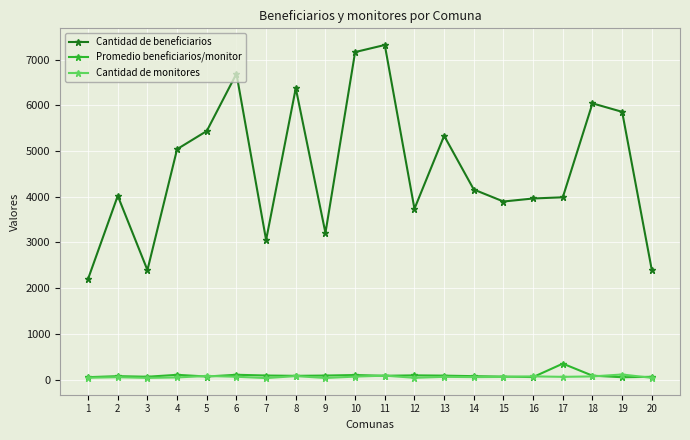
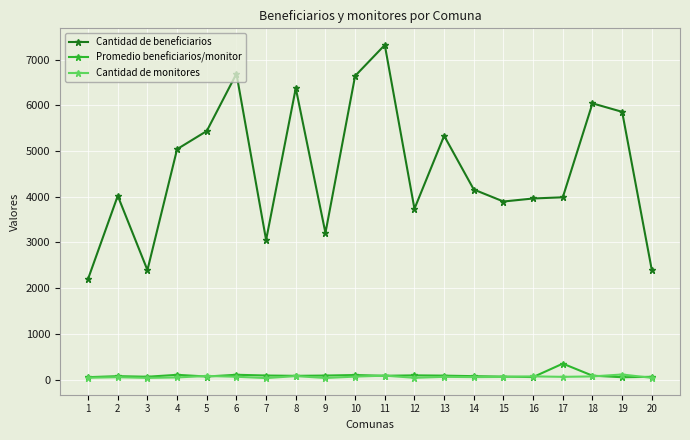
  {
    "Cantidad de beneficiarios": {
      "1": 2200,
      "2": 4000,
      "3": 2400,
      "4": 5000,
      "5": 5400,
      "7": 3100,
      "8": 6400,
      "9": 3200,
-     "10": 7200,
+     "10": 6600,
      "11": 7300,
      "12": 3700,
      "13": 5300,
      "14": 4200,
      "15": 3900,
      "16": 4000,
      "17": 4000,
      "18": 6000,
      "19": 5900,
      "20": 2400
    },
    "Promedio beneficiarios/monitor": {
      "4": 100,
      "7": 100,
      "17": 300,
      "19": 100
    },
    "Cantidad de monitores": {
      "4": 0,
      "7": 0,
      "17": 100,
      "19": 100
    }
  }
